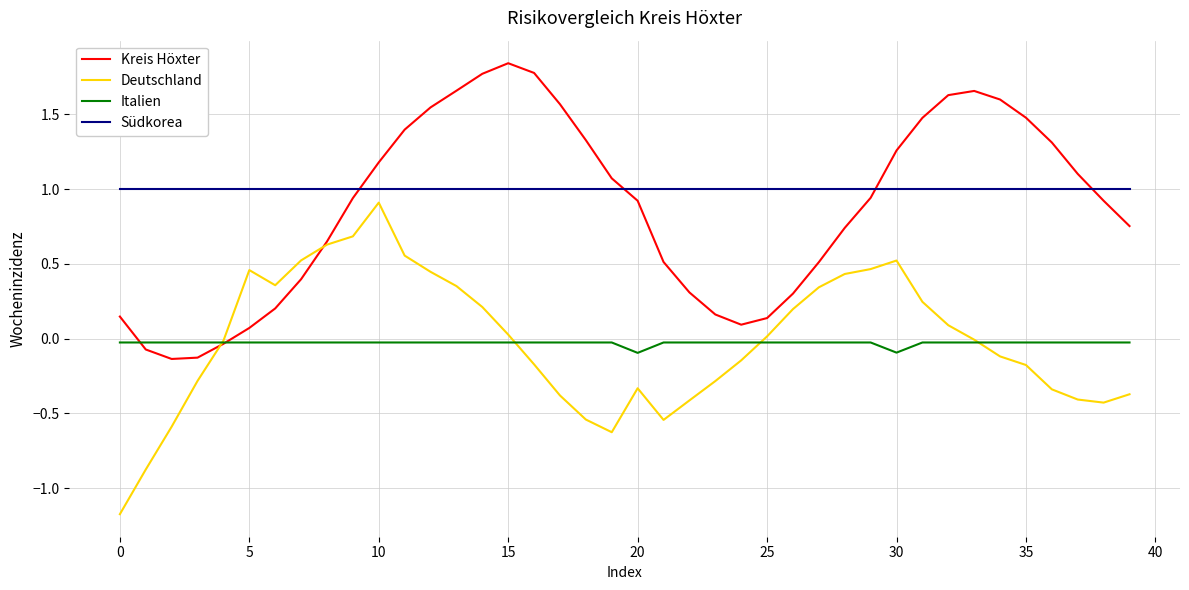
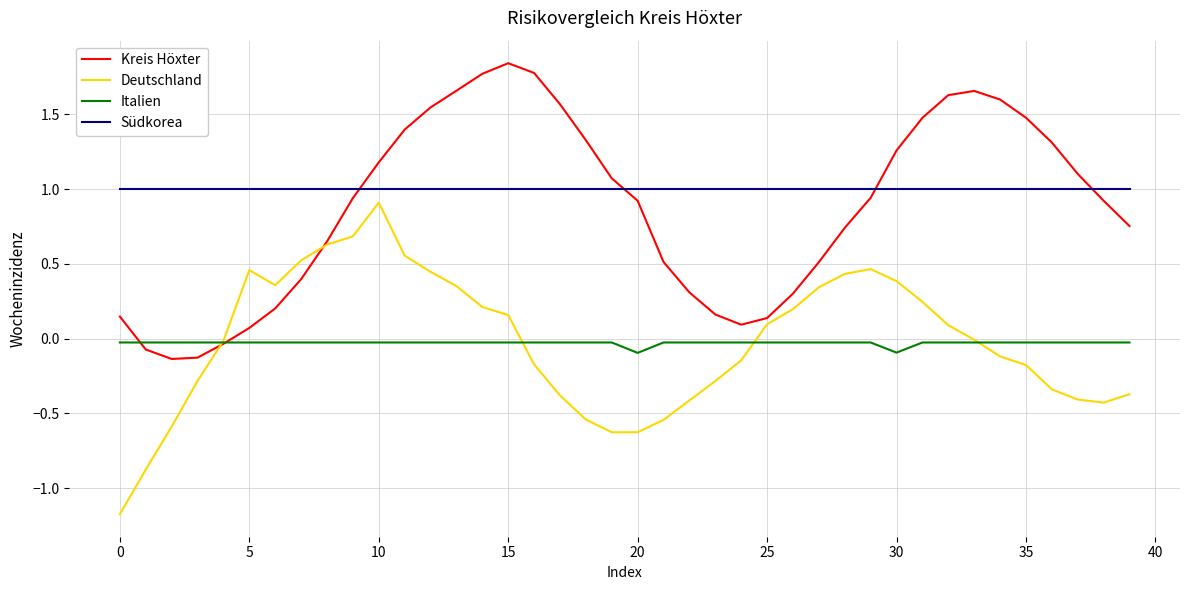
  {
    "Kreis Höxter": {
      "0": 0.15,
      "5": 0.07,
      "10": 1.18,
      "15": 1.84,
      "20": 0.92,
      "25": 0.14,
      "30": 1.26,
      "35": 1.48
    },
    "Deutschland": {
      "0": -1.17,
      "5": 0.46,
      "10": 0.91,
-     "15": 0.03,
-     "20": -0.33,
-     "25": 0.01,
-     "30": 0.52,
+     "15": 0.16,
+     "20": -0.63,
+     "25": 0.10,
+     "30": 0.38,
      "35": -0.18
    },
    "Italien": {
      "0": -0.03,
      "5": -0.03,
      "10": -0.03,
      "15": -0.03,
      "20": -0.10,
      "25": -0.03,
      "30": -0.09,
      "35": -0.03
    },
    "Südkorea": {
      "0": 1.00,
      "5": 1.00,
      "10": 1.00,
      "15": 1.00,
      "20": 1.00,
      "25": 1.00,
      "30": 1.00,
      "35": 1.00
    }
  }
